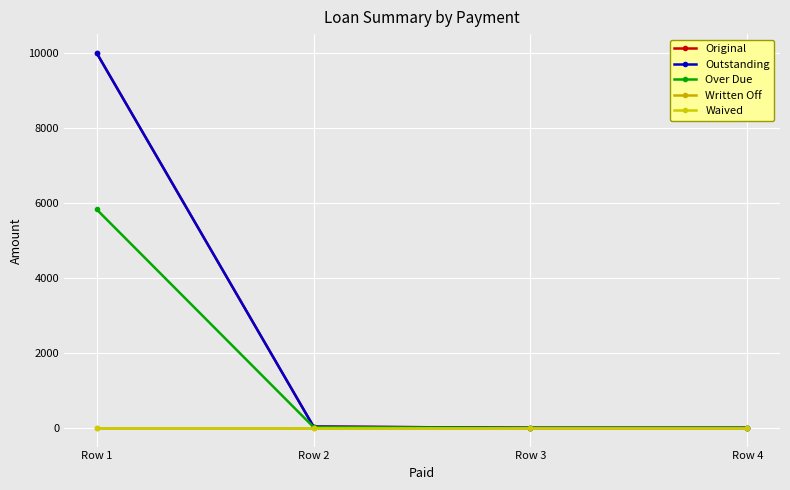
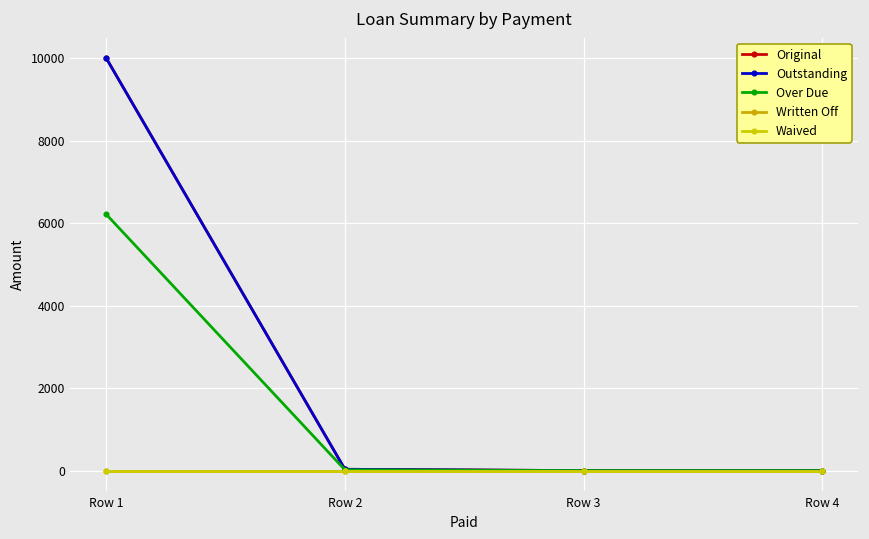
  {
    "Outstanding": {
      "Row 1": 10000
    },
    "Over Due": {
-     "Row 1": 5800
+     "Row 1": 6200
    },
    "Waived": {
      "Row 1": 0
    }
  }
